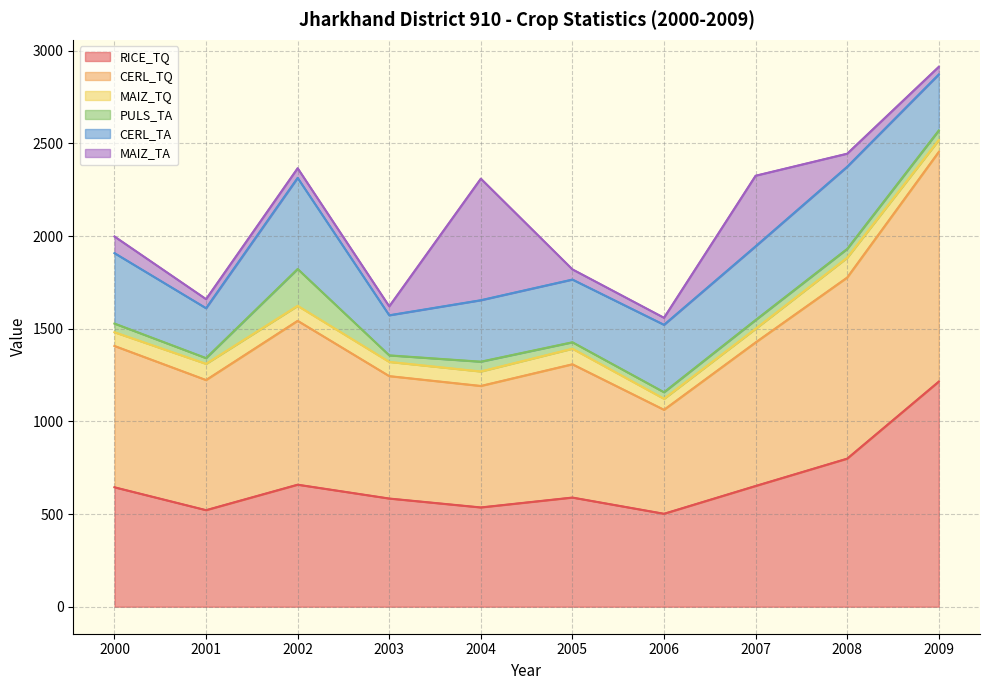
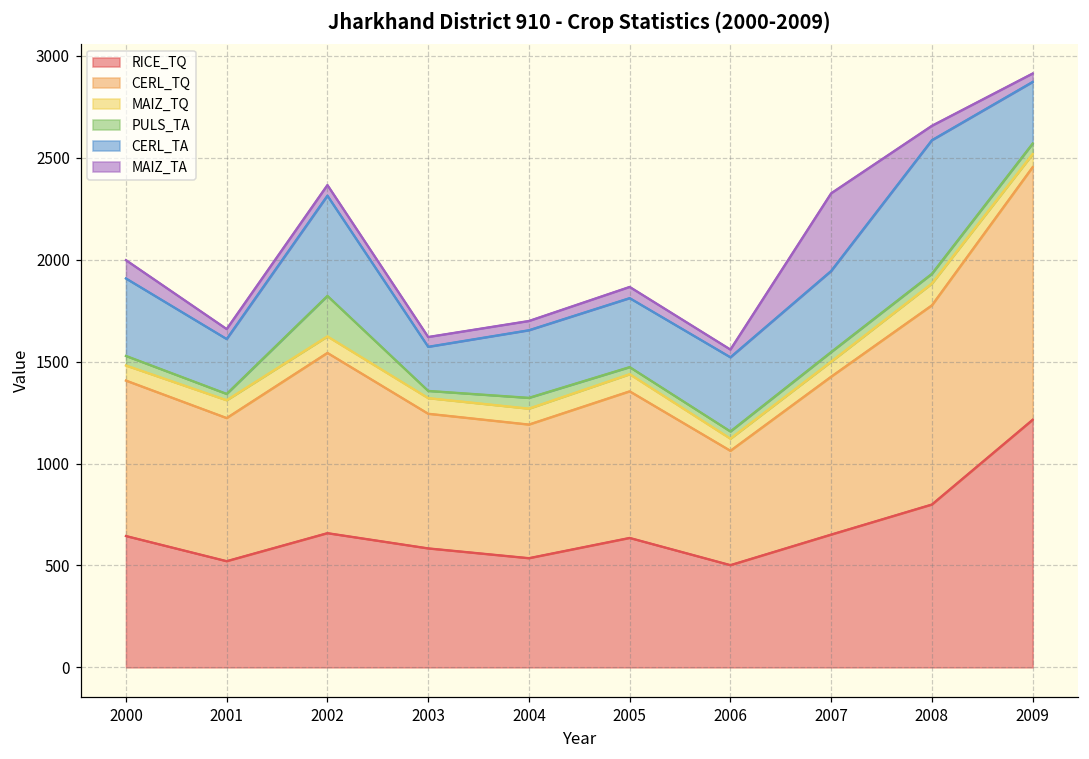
  {
    "RICE_TQ": {
      "2000": 640,
      "2001": 520,
      "2002": 660,
      "2003": 580,
      "2004": 540,
-     "2005": 590,
+     "2005": 630,
      "2006": 500,
      "2007": 650,
      "2008": 800,
      "2009": 1210
    },
    "PULS_TA": {
      "2000": 50,
      "2001": 30,
      "2002": 200,
      "2003": 40,
      "2004": 50,
      "2005": 30,
      "2006": 40,
      "2007": 50,
      "2008": 50,
      "2009": 50
    },
    "CERL_TA": {
      "2000": 380,
      "2001": 270,
      "2002": 490,
      "2003": 220,
      "2004": 330,
      "2005": 340,
      "2006": 360,
      "2007": 400,
-     "2008": 440,
+     "2008": 660,
      "2009": 300
    },
    "MAIZ_TA": {
      "2000": 90,
      "2001": 50,
      "2002": 50,
      "2003": 50,
-     "2004": 660,
+     "2004": 50,
      "2005": 50,
      "2006": 40,
      "2007": 380,
      "2008": 70,
      "2009": 40
    }
  }
